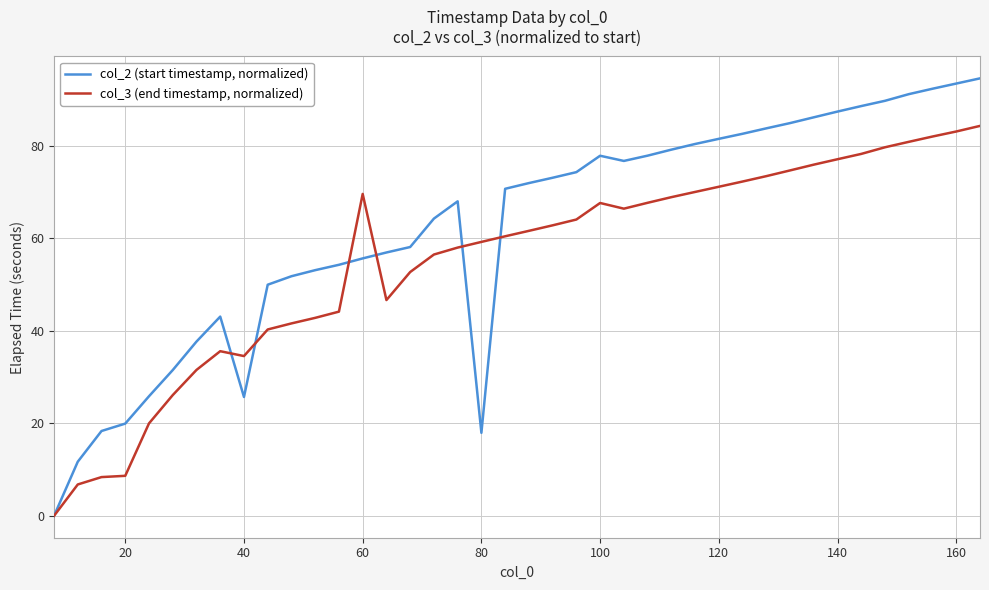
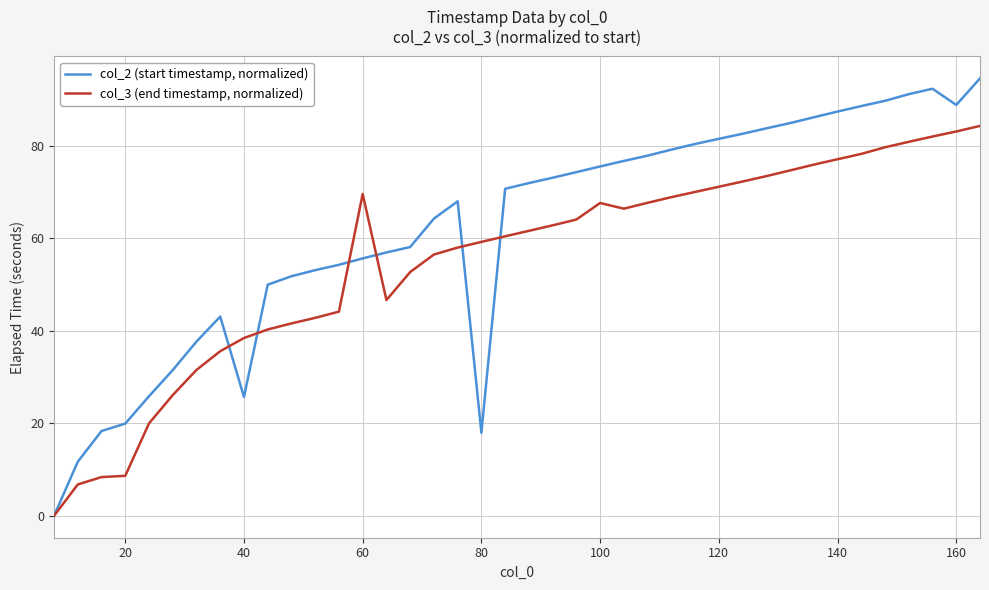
  {
    "col_2 (start timestamp, normalized)": {
      "20": 20,
      "40": 26,
      "60": 56,
      "80": 18,
-     "100": 78,
+     "100": 76,
      "120": 81,
      "140": 87,
-     "160": 93
+     "160": 89
    },
    "col_3 (end timestamp, normalized)": {
      "20": 9,
-     "40": 35,
+     "40": 38,
      "60": 70,
      "80": 59,
      "100": 68,
      "120": 71,
      "140": 77,
      "160": 83
    }
  }
